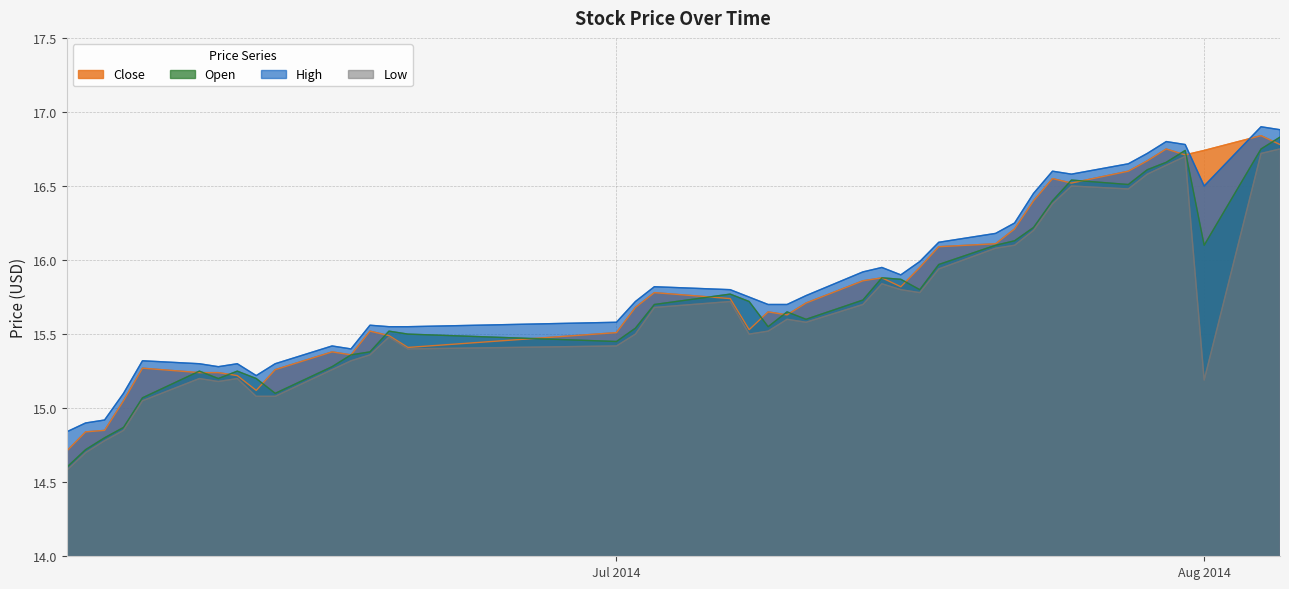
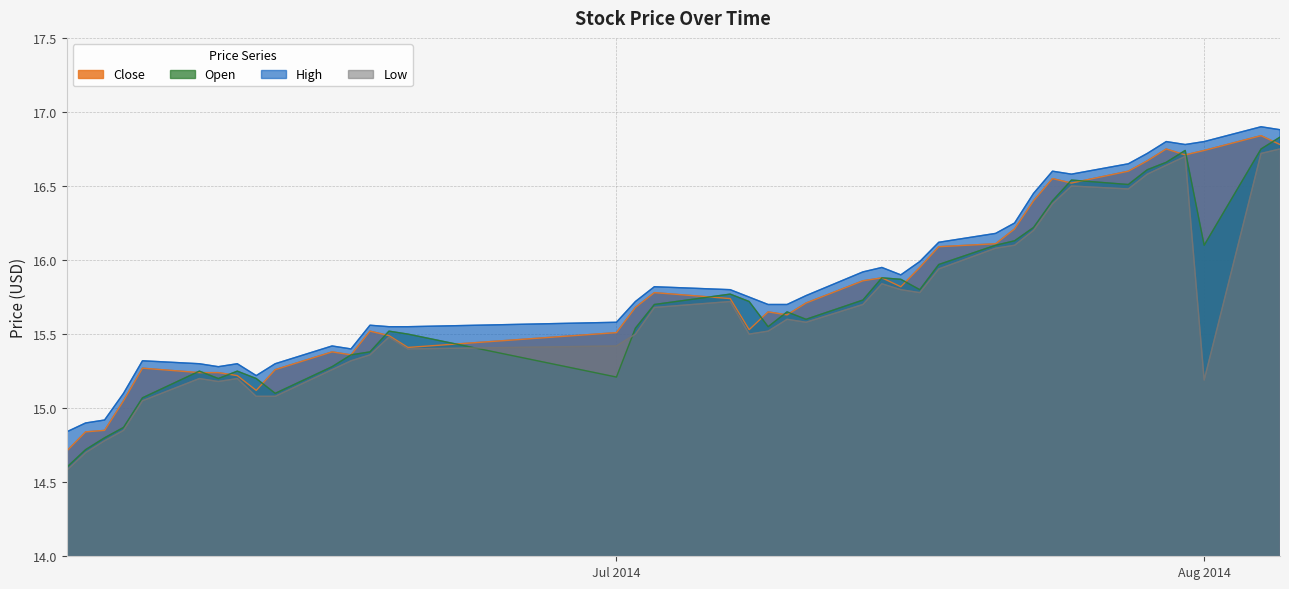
  {
    "Close": {
      "Jul 2014": 15.51,
      "Aug 2014": 16.74
    },
    "Open": {
-     "Jul 2014": 15.45,
+     "Jul 2014": 15.21,
      "Aug 2014": 16.10
    },
    "High": {
      "Jul 2014": 15.58,
-     "Aug 2014": 16.5
+     "Aug 2014": 16.8
    },
    "Low": {
      "Jul 2014": 15.42,
      "Aug 2014": 15.19
    }
  }
